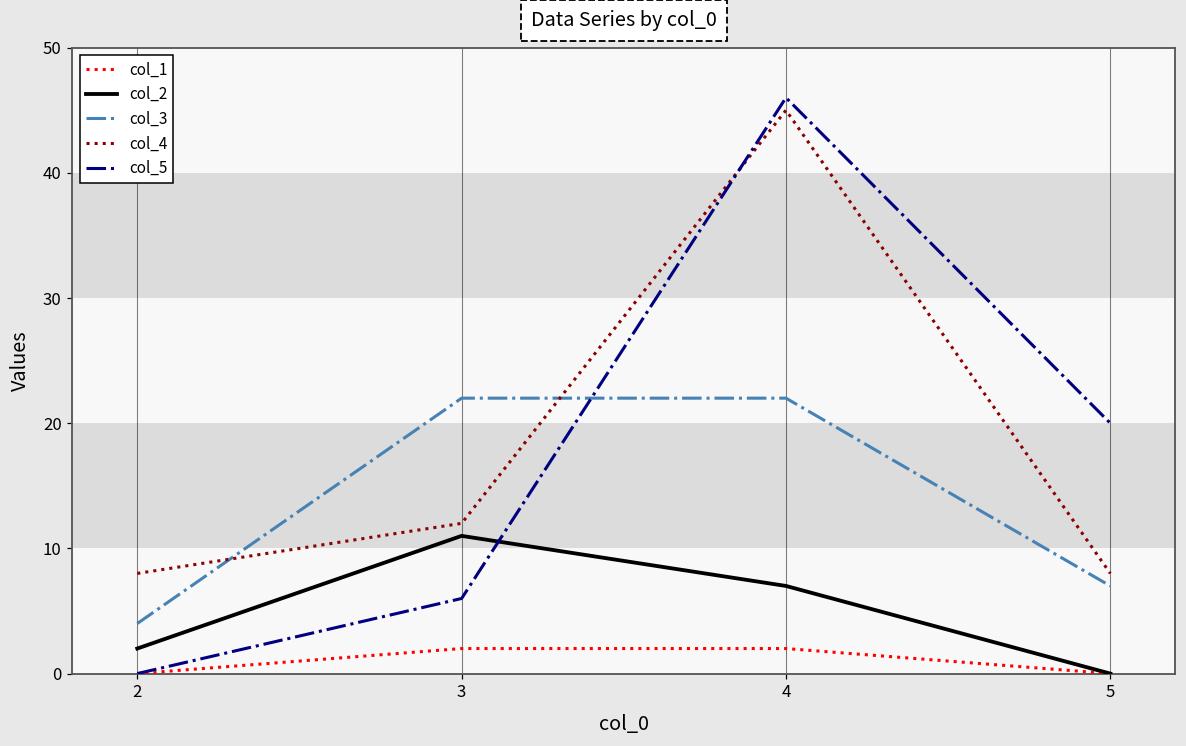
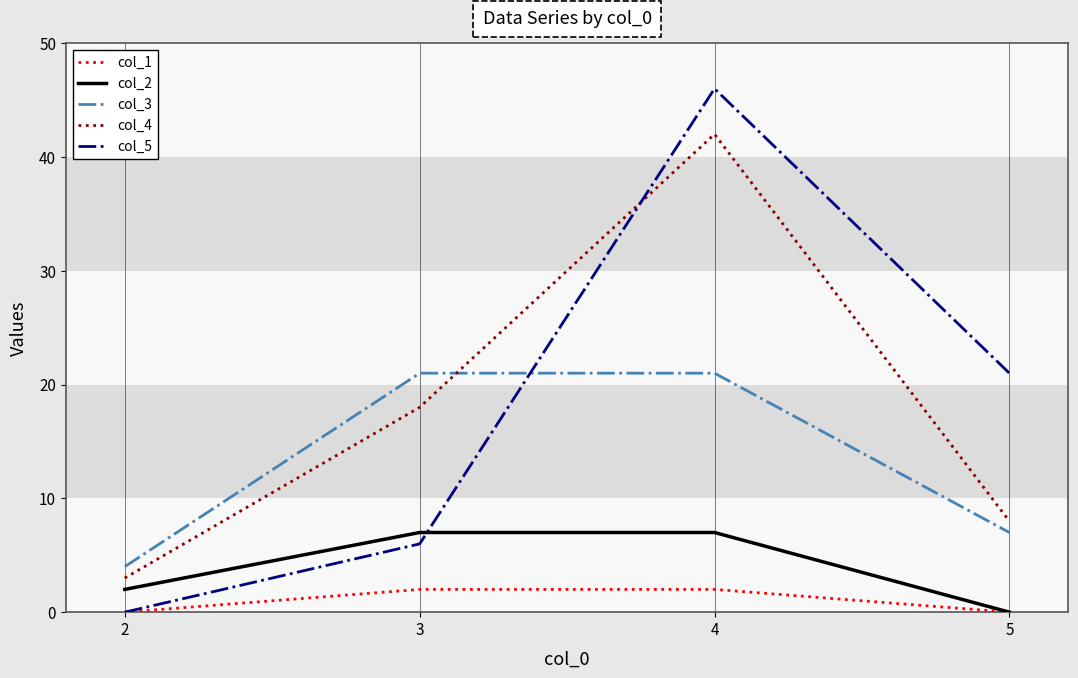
  {
    "col_1": {
      "3": 2,
      "4": 2
    },
    "col_2": {
      "2": 2,
-     "3": 11,
+     "3": 7,
      "4": 7
    },
    "col_3": {
      "2": 4,
-     "3": 22,
-     "4": 22,
+     "3": 21,
+     "4": 21,
      "5": 7
    },
    "col_4": {
-     "2": 8,
-     "3": 12,
-     "4": 45,
+     "2": 3,
+     "3": 18,
+     "4": 42,
      "5": 8
    },
    "col_5": {
      "3": 6,
      "4": 46,
-     "5": 20
+     "5": 21
    }
  }
